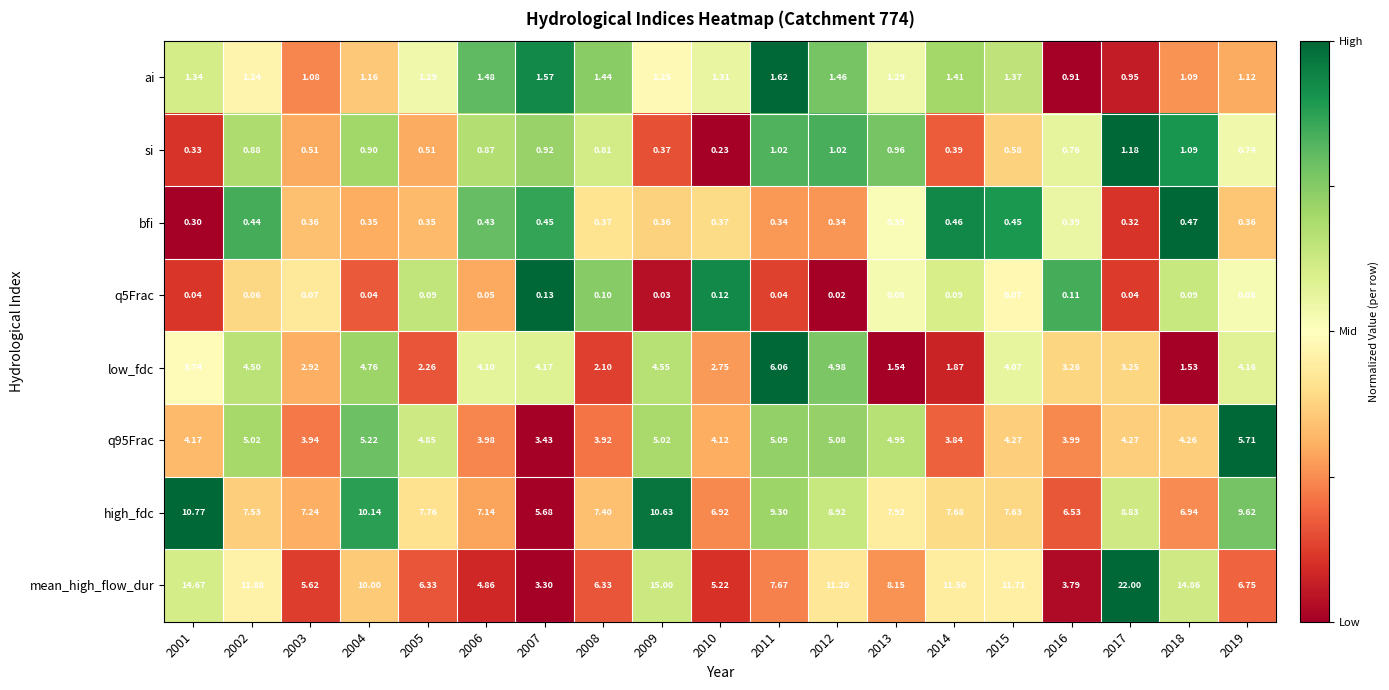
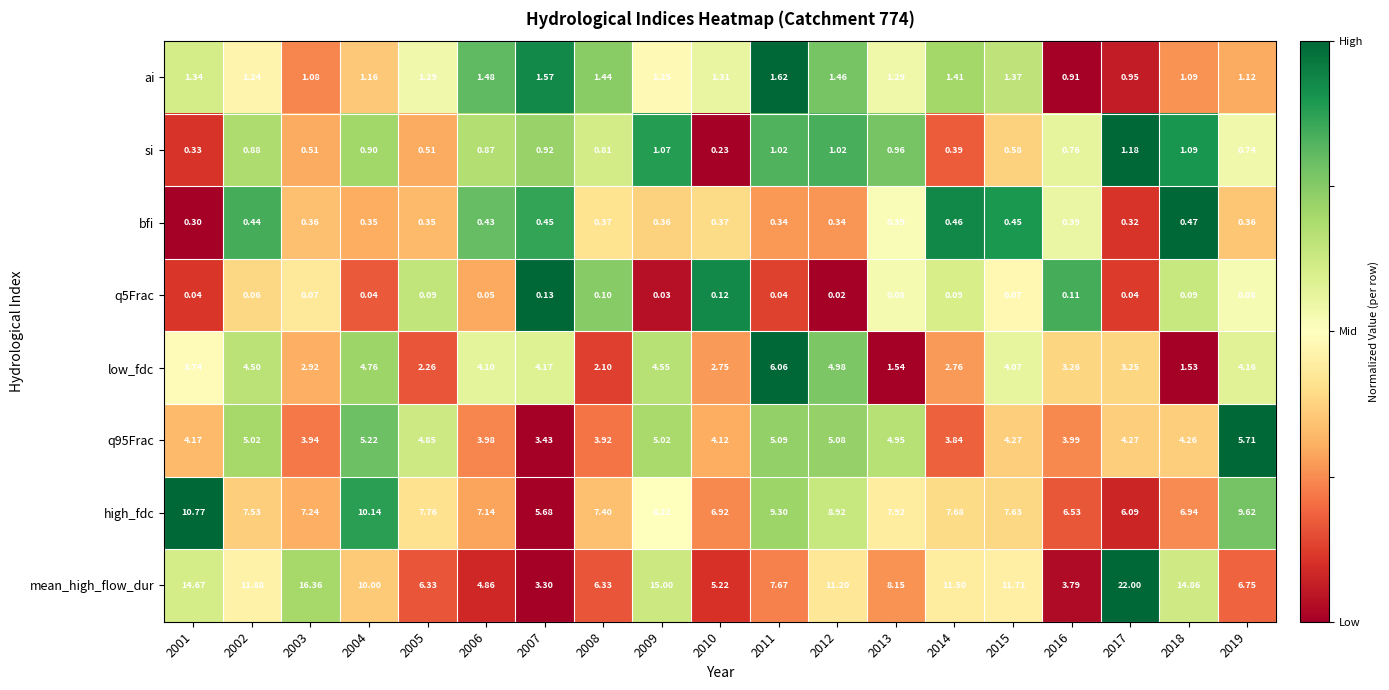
  {
    "ai": {
      "2001": 1.34,
      "2002": 1.24,
      "2003": 1.08,
      "2004": 1.16,
      "2005": 1.29,
      "2006": 1.48,
      "2007": 1.57,
      "2008": 1.44,
      "2009": 1.25,
      "2010": 1.31,
      "2011": 1.62,
      "2012": 1.46,
      "2013": 1.29,
      "2014": 1.41,
      "2015": 1.37,
      "2016": 0.91,
      "2017": 0.95,
      "2018": 1.09,
      "2019": 1.12
    },
    "si": {
      "2001": 0.33,
      "2002": 0.88,
      "2003": 0.51,
      "2004": 0.90,
      "2005": 0.51,
      "2006": 0.87,
      "2007": 0.92,
      "2008": 0.81,
-     "2009": 0.37,
+     "2009": 1.07,
      "2010": 0.23,
      "2011": 1.02,
      "2012": 1.02,
      "2013": 0.96,
      "2014": 0.39,
      "2015": 0.58,
      "2016": 0.76,
      "2017": 1.18,
      "2018": 1.09,
      "2019": 0.74
    },
    "bfi": {
      "2001": 0.30,
      "2002": 0.44,
      "2003": 0.36,
      "2004": 0.35,
      "2005": 0.35,
      "2006": 0.43,
      "2007": 0.45,
      "2008": 0.37,
      "2009": 0.36,
      "2010": 0.37,
      "2011": 0.34,
      "2012": 0.34,
      "2013": 0.39,
      "2014": 0.46,
      "2015": 0.45,
      "2016": 0.39,
      "2017": 0.32,
      "2018": 0.47,
      "2019": 0.36
    },
    "q5Frac": {
      "2001": 0.04,
      "2002": 0.06,
      "2003": 0.07,
      "2004": 0.04,
      "2005": 0.09,
      "2006": 0.05,
      "2007": 0.13,
      "2008": 0.10,
      "2009": 0.03,
      "2010": 0.12,
      "2011": 0.04,
      "2012": 0.02,
      "2013": 0.08,
      "2014": 0.09,
      "2015": 0.07,
      "2016": 0.11,
      "2017": 0.04,
      "2018": 0.09,
      "2019": 0.08
    },
    "low_fdc": {
      "2001": 3.74,
      "2002": 4.50,
      "2003": 2.92,
      "2004": 4.76,
      "2005": 2.26,
      "2006": 4.10,
      "2007": 4.17,
      "2008": 2.10,
      "2009": 4.55,
      "2010": 2.75,
      "2011": 6.06,
      "2012": 4.98,
      "2013": 1.54,
-     "2014": 1.87,
+     "2014": 2.76,
      "2015": 4.07,
      "2016": 3.26,
      "2017": 3.25,
      "2018": 1.53,
      "2019": 4.16
    },
    "q95Frac": {
      "2001": 4.17,
      "2002": 5.02,
      "2003": 3.94,
      "2004": 5.22,
      "2005": 4.85,
      "2006": 3.98,
      "2007": 3.43,
      "2008": 3.92,
      "2009": 5.02,
      "2010": 4.12,
      "2011": 5.09,
      "2012": 5.08,
      "2013": 4.95,
      "2014": 3.84,
      "2015": 4.27,
      "2016": 3.99,
      "2017": 4.27,
      "2018": 4.26,
      "2019": 5.71
    },
    "high_fdc": {
      "2001": 10.77,
      "2002": 7.53,
      "2003": 7.24,
      "2004": 10.14,
      "2005": 7.76,
      "2006": 7.14,
      "2007": 5.68,
      "2008": 7.40,
-     "2009": 10.63,
+     "2009": 8.22,
      "2010": 6.92,
      "2011": 9.30,
      "2012": 8.92,
      "2013": 7.92,
      "2014": 7.68,
      "2015": 7.63,
      "2016": 6.53,
-     "2017": 8.83,
+     "2017": 6.09,
      "2018": 6.94,
      "2019": 9.62
    },
    "mean_high_flow_dur": {
      "2001": 14.67,
      "2002": 11.88,
-     "2003": 5.62,
+     "2003": 16.36,
      "2004": 10.00,
      "2005": 6.33,
      "2006": 4.86,
      "2007": 3.30,
      "2008": 6.33,
      "2009": 15.00,
      "2010": 5.22,
      "2011": 7.67,
      "2012": 11.20,
      "2013": 8.15,
      "2014": 11.50,
      "2015": 11.71,
      "2016": 3.79,
      "2017": 22.00,
      "2018": 14.86,
      "2019": 6.75
    }
  }
